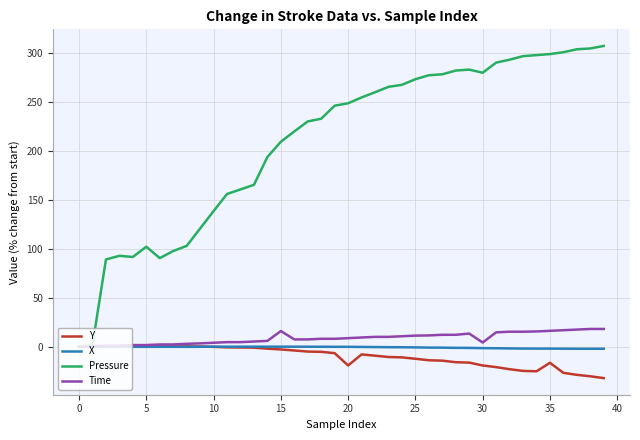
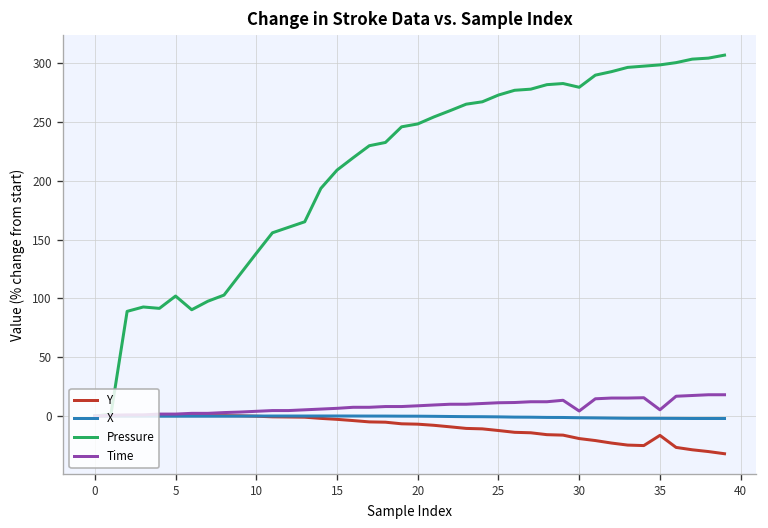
  {
    "Y": {
      "15": 0,
-     "20": -20,
+     "20": -10,
      "25": -10,
      "30": -20,
      "35": -20
    },
    "X": {
      "15": 0,
      "20": 0,
      "25": 0,
      "30": 0,
      "35": 0
    },
    "Pressure": {
      "5": 100,
      "10": 140,
      "15": 210,
      "20": 250,
      "25": 270,
      "30": 280,
      "35": 300
    },
    "Time": {
      "10": 0,
-     "15": 20,
+     "15": 10,
      "20": 10,
      "25": 10,
      "30": 0,
-     "35": 20
+     "35": 10
    }
  }
